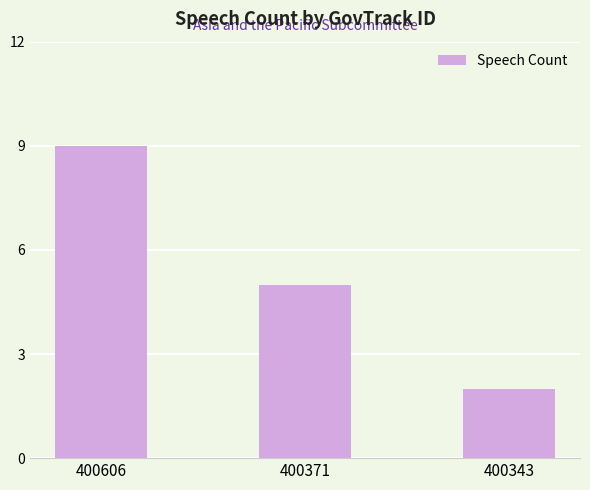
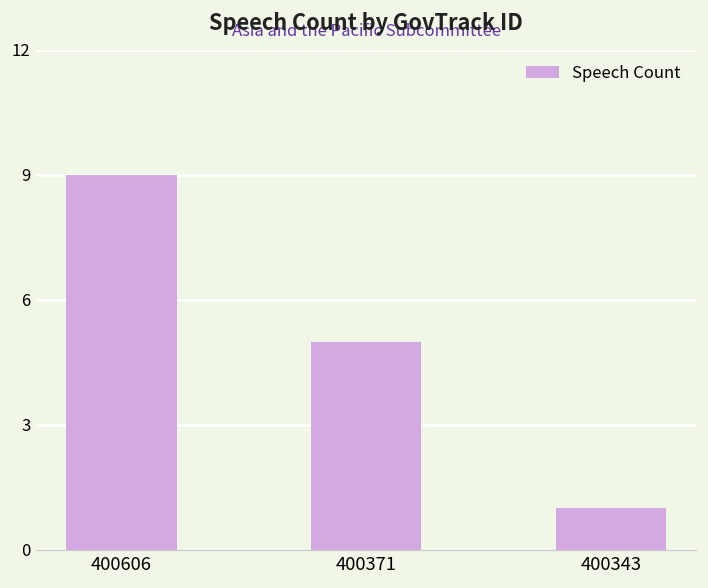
  {
    "400606": 9,
    "400371": 5,
-   "400343": 2
+   "400343": 1
  }
